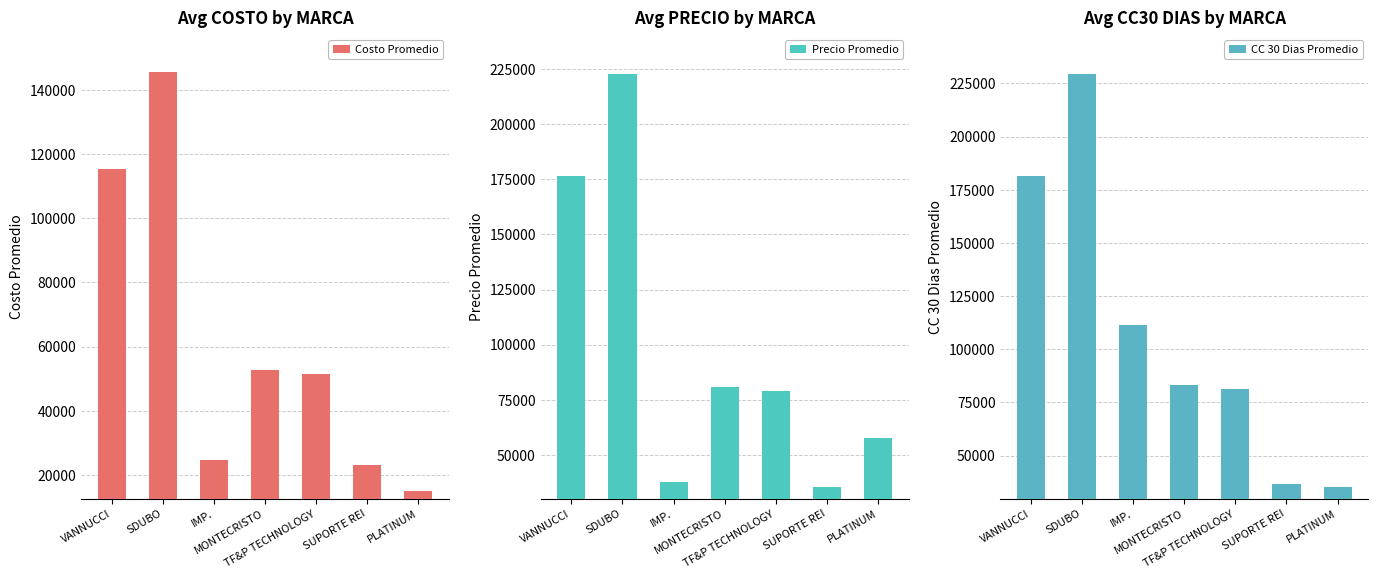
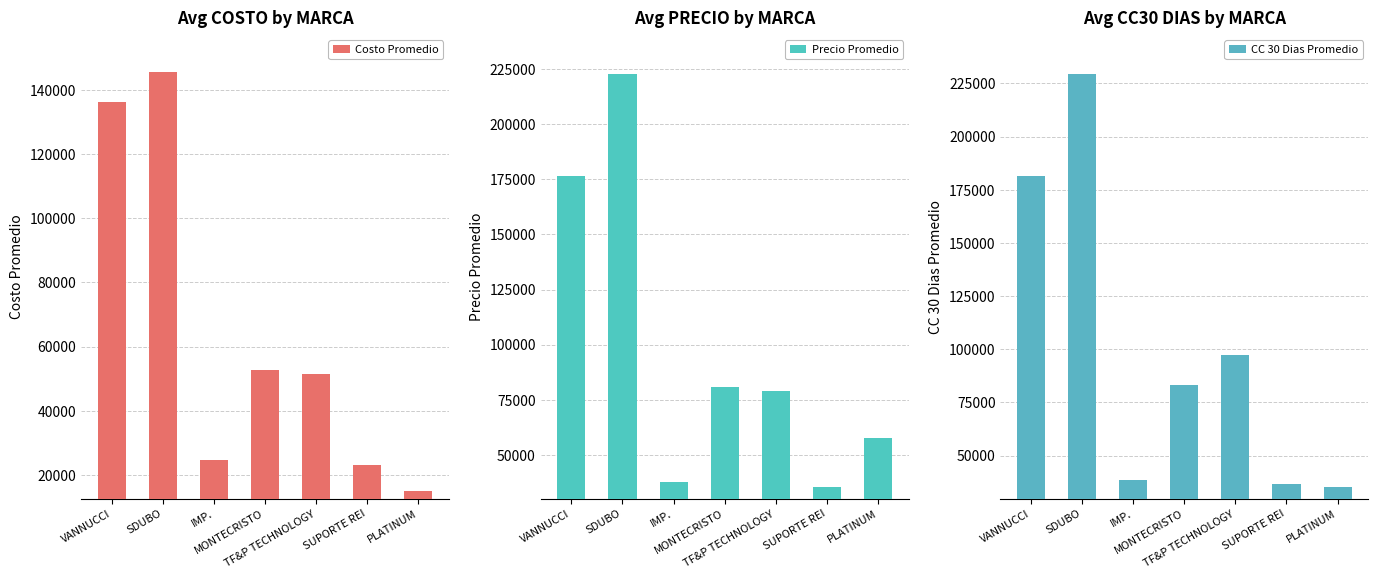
  {
    "Avg COSTO by MARCA": {
-     "VANNUCCI": 115000,
+     "VANNUCCI": 136000,
      "SDUBO": 146000,
      "IMP.": 25000,
      "MONTECRISTO": 53000,
      "TF&P TECHNOLOGY": 51000,
      "SUPORTE REI": 23000,
      "PLATINUM": 15000
    },
    "Avg PRECIO by MARCA": {
      "VANNUCCI": 176000,
      "SDUBO": 223000,
      "IMP.": 38000,
      "MONTECRISTO": 81000,
      "TF&P TECHNOLOGY": 79000,
      "SUPORTE REI": 35000,
      "PLATINUM": 57000
    },
    "Avg CC30 DIAS by MARCA": {
      "VANNUCCI": 182000,
      "SDUBO": 229000,
-     "IMP.": 112000,
+     "IMP.": 39000,
      "MONTECRISTO": 83000,
-     "TF&P TECHNOLOGY": 81000,
+     "TF&P TECHNOLOGY": 97000,
      "SUPORTE REI": 36000,
      "PLATINUM": 35000
    }
  }
